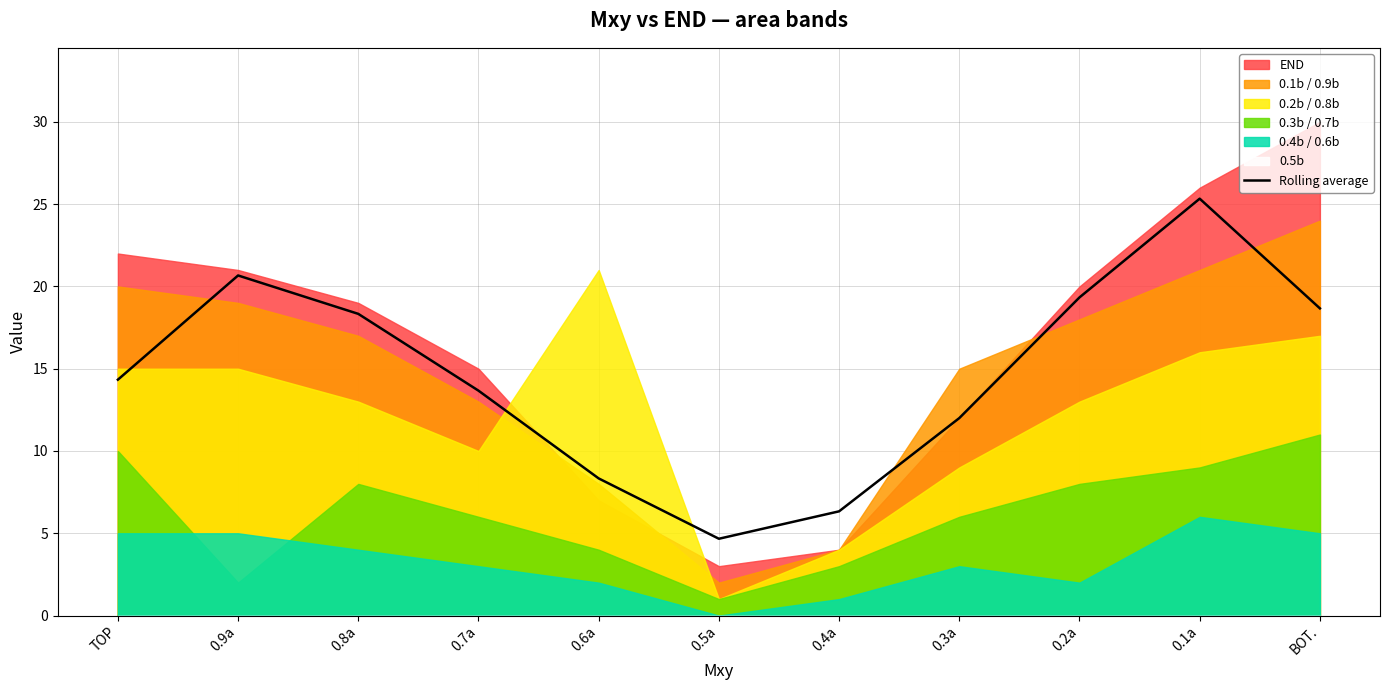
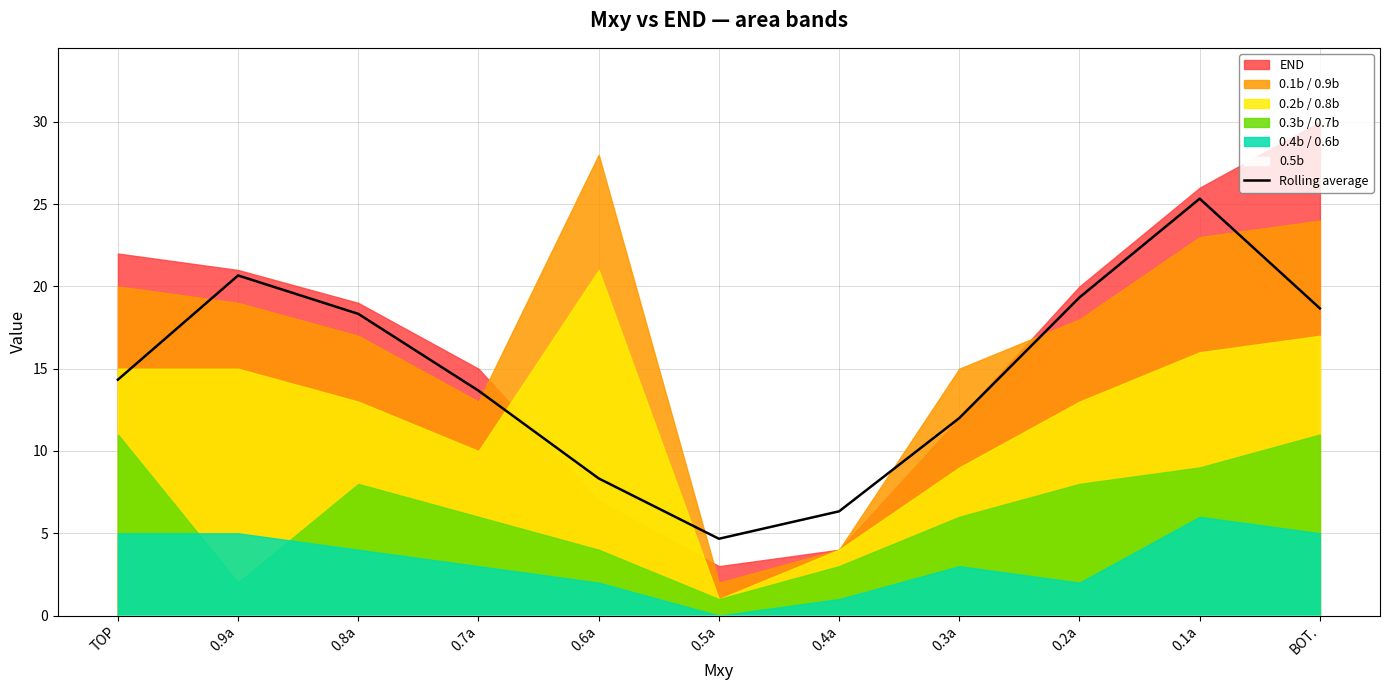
  {
    "Rolling average": {
      "TOP": 14.3,
      "0.9a": 20.7,
      "0.8a": 18.3,
      "0.7a": 13.7,
      "0.6a": 8.3,
      "0.5a": 4.7,
      "0.4a": 6.3,
      "0.2a": 19.3,
      "0.1a": 25.3,
      "BOT.": 18.7
    },
    "END": {
      "TOP": 22,
      "0.9a": 21,
      "0.8a": 19,
      "0.7a": 15,
      "0.6a": 7,
      "0.5a": 3,
      "0.2a": 20,
      "0.1a": 26
    },
    "0.1b / 0.9b": {
      "TOP": 20,
      "0.9a": 19,
      "0.8a": 17,
      "0.7a": 13,
-     "0.6a": 8,
+     "0.6a": 28,
      "0.5a": 2,
      "0.3a": 15,
      "0.2a": 18,
-     "0.1a": 21,
+     "0.1a": 23,
      "BOT.": 24
    },
    "0.2b / 0.8b": {
      "TOP": 15,
      "0.9a": 15,
      "0.8a": 13,
      "0.7a": 10,
      "0.6a": 21,
      "0.3a": 9,
      "0.2a": 13,
      "0.1a": 16,
      "BOT.": 17
    },
    "0.3b / 0.7b": {
-     "TOP": 10,
+     "TOP": 11,
      "0.9a": 2,
      "0.8a": 8,
      "0.7a": 6,
      "0.6a": 4,
      "0.4a": 3,
      "0.3a": 6,
      "0.2a": 8,
      "0.1a": 9,
      "BOT.": 11
    },
    "0.4b / 0.6b": {
      "TOP": 5,
      "0.9a": 5,
      "0.8a": 4,
      "0.7a": 3,
      "0.6a": 2,
      "0.4a": 1,
      "0.3a": 3,
      "0.2a": 2,
      "0.1a": 6,
      "BOT.": 5
    },
    "0.5b": {
      "TOP": 0,
      "0.9a": 0,
      "0.8a": 0,
      "0.7a": 0,
      "0.6a": 0,
      "0.4a": 0,
      "0.3a": 0,
      "0.2a": 0,
      "0.1a": 0,
      "BOT.": 0
    }
  }
